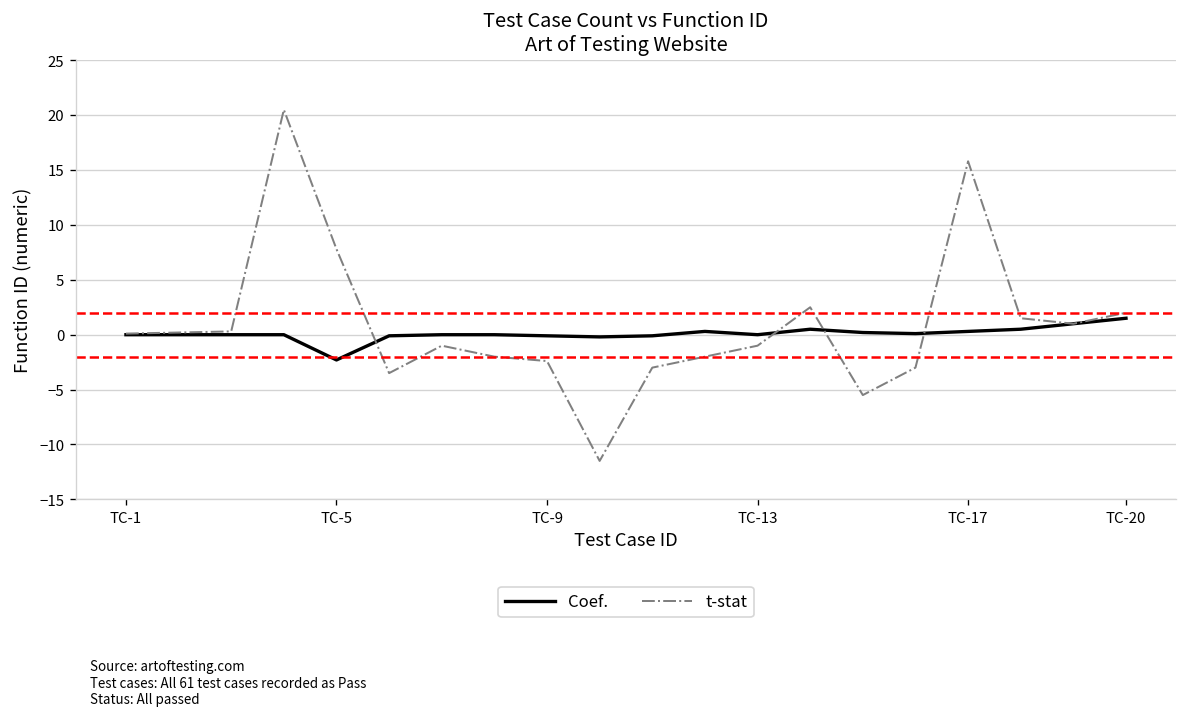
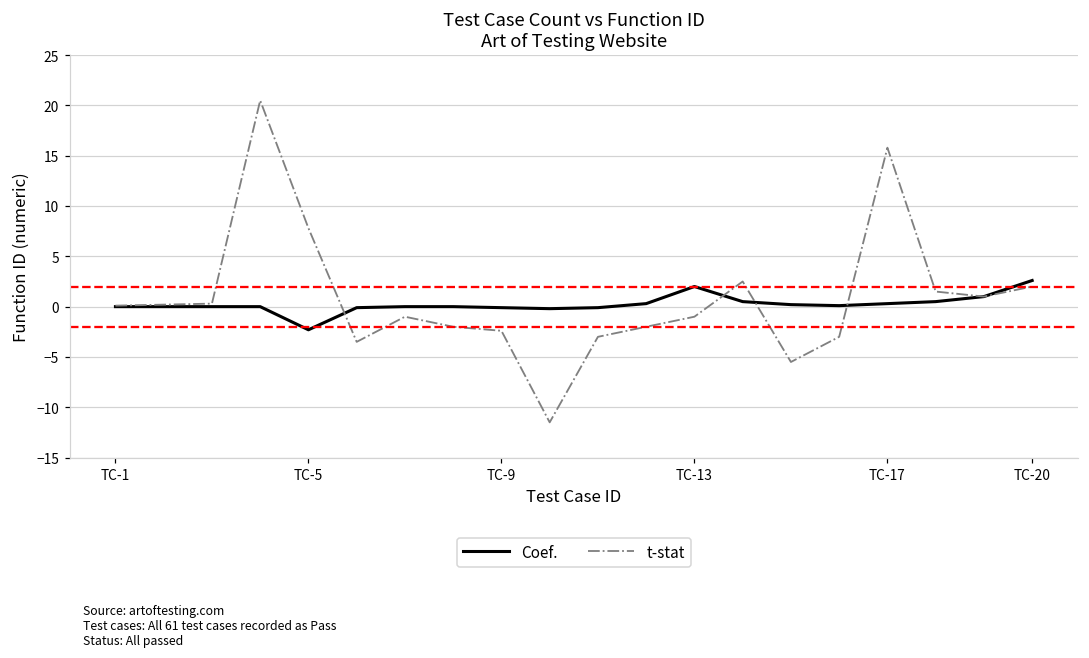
  {
    "Coef.": {
      "TC-5": -2,
      "TC-9": 0,
-     "TC-13": 0,
+     "TC-13": 2,
      "TC-17": 0,
-     "TC-20": 2
+     "TC-20": 3
    },
    "t-stat": {
      "TC-5": 8,
      "TC-9": -2,
      "TC-13": -1,
      "TC-17": 16,
      "TC-20": 2
    }
  }
